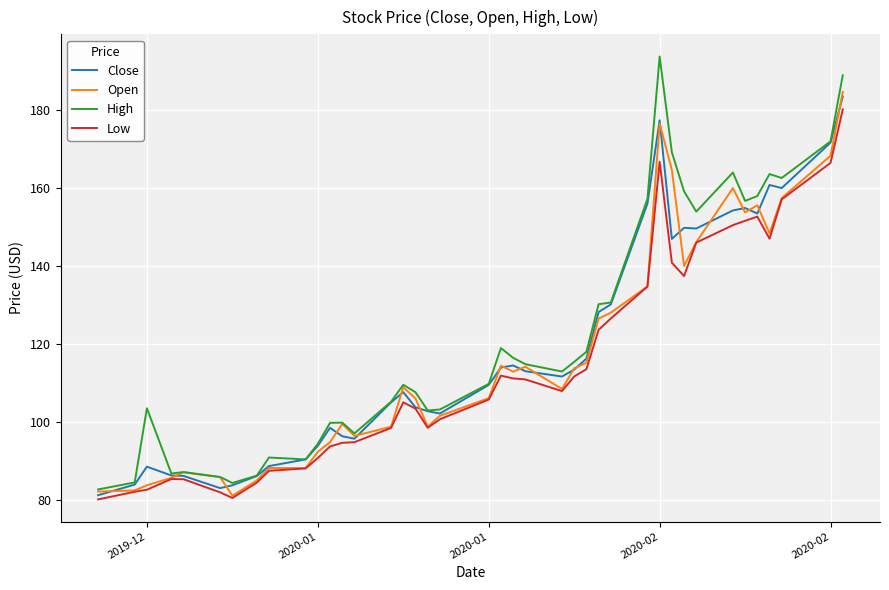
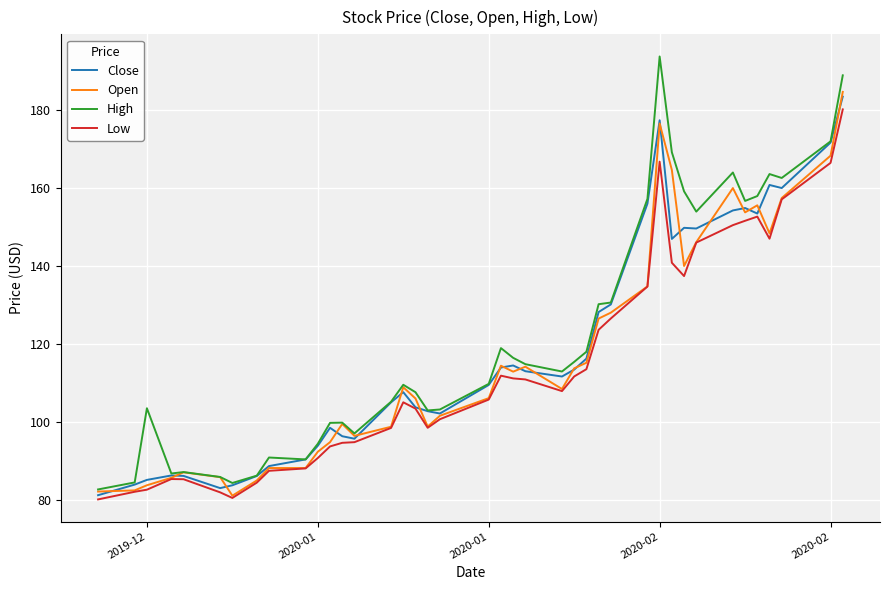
  {
    "Close": {
-     "2019-12": 88
+     "2019-12": 85
    },
    "Open": {
      "2019-12": 84
    },
    "High": {
      "2019-12": 103
    },
    "Low": {
      "2019-12": 83
    }
  }
